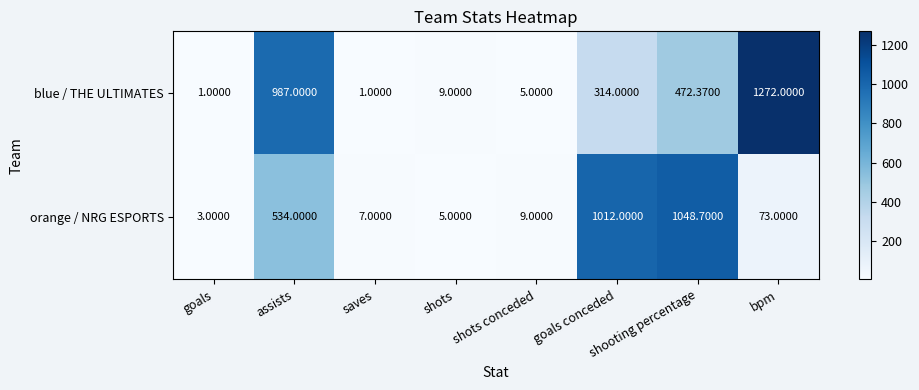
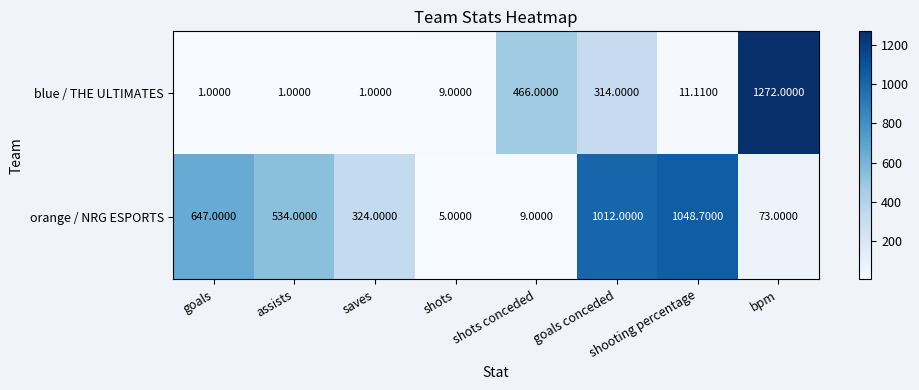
  {
    "blue / THE ULTIMATES": {
      "goals": 1.0000,
-     "assists": 987.0000,
+     "assists": 1.0000,
      "saves": 1.0000,
      "shots": 9.0000,
-     "shots conceded": 5.0000,
+     "shots conceded": 466.0000,
      "goals conceded": 314.0000,
-     "shooting percentage": 472.3700,
+     "shooting percentage": 11.1100,
      "bpm": 1272.0000
    },
    "orange / NRG ESPORTS": {
-     "goals": 3.0000,
+     "goals": 647.0000,
      "assists": 534.0000,
-     "saves": 7.0000,
+     "saves": 324.0000,
      "shots": 5.0000,
      "shots conceded": 9.0000,
      "goals conceded": 1012.0000,
      "shooting percentage": 1048.7000,
      "bpm": 73.0000
    }
  }
